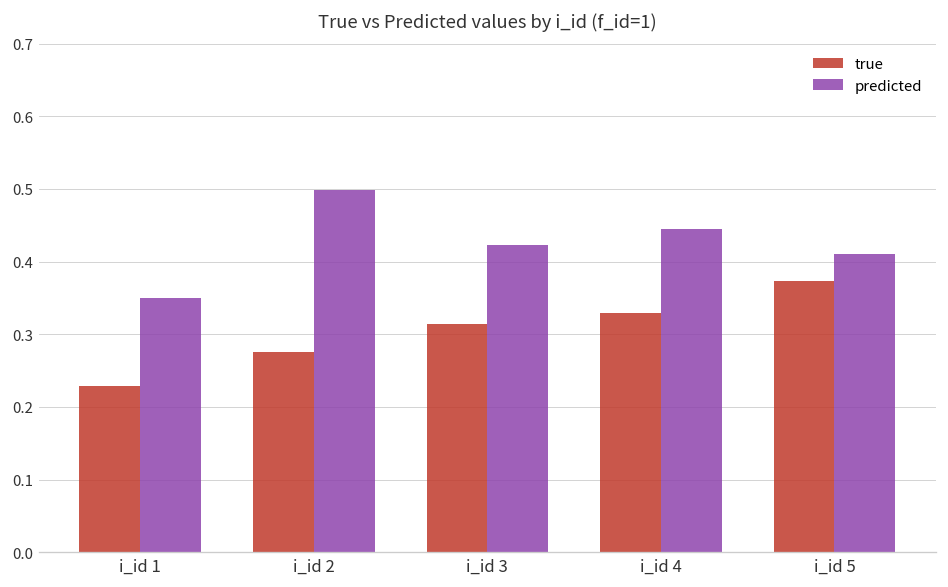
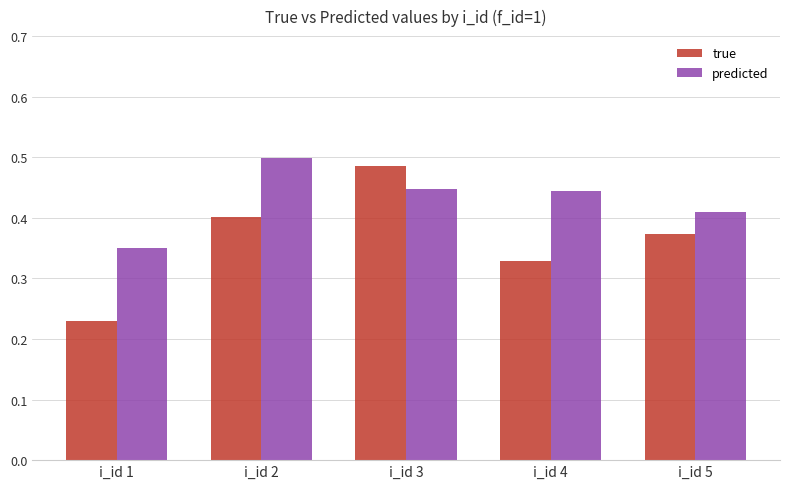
  {
    "true": {
      "i_id 1": 0.23,
-     "i_id 2": 0.28,
-     "i_id 3": 0.31,
+     "i_id 2": 0.40,
+     "i_id 3": 0.49,
      "i_id 4": 0.33,
      "i_id 5": 0.37
    },
    "predicted": {
      "i_id 1": 0.35,
      "i_id 2": 0.50,
-     "i_id 3": 0.42,
+     "i_id 3": 0.45,
      "i_id 4": 0.44,
      "i_id 5": 0.41
    }
  }
